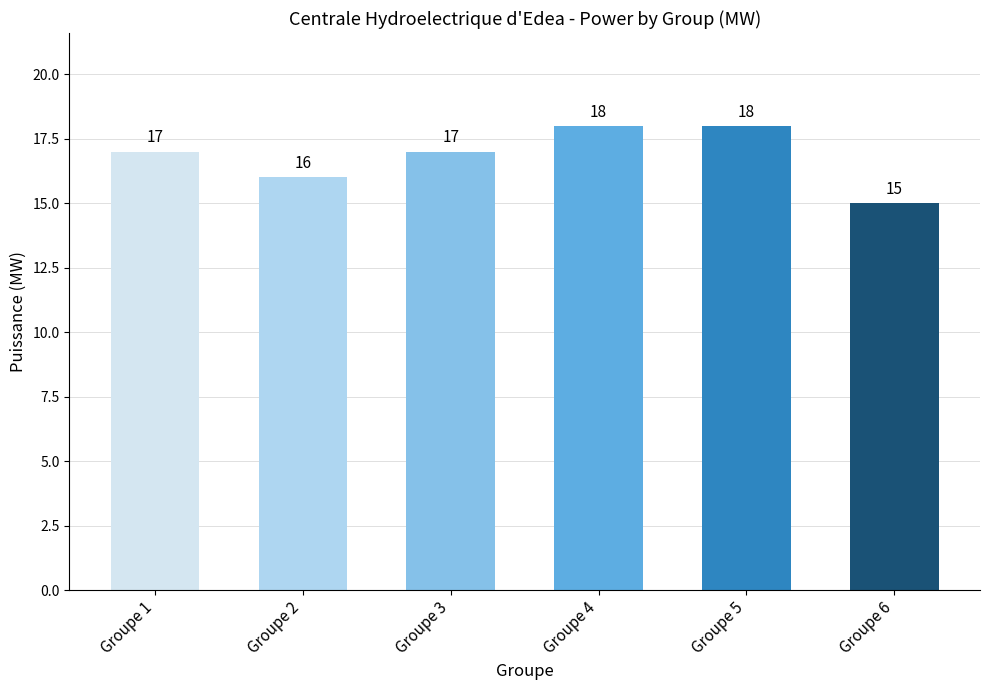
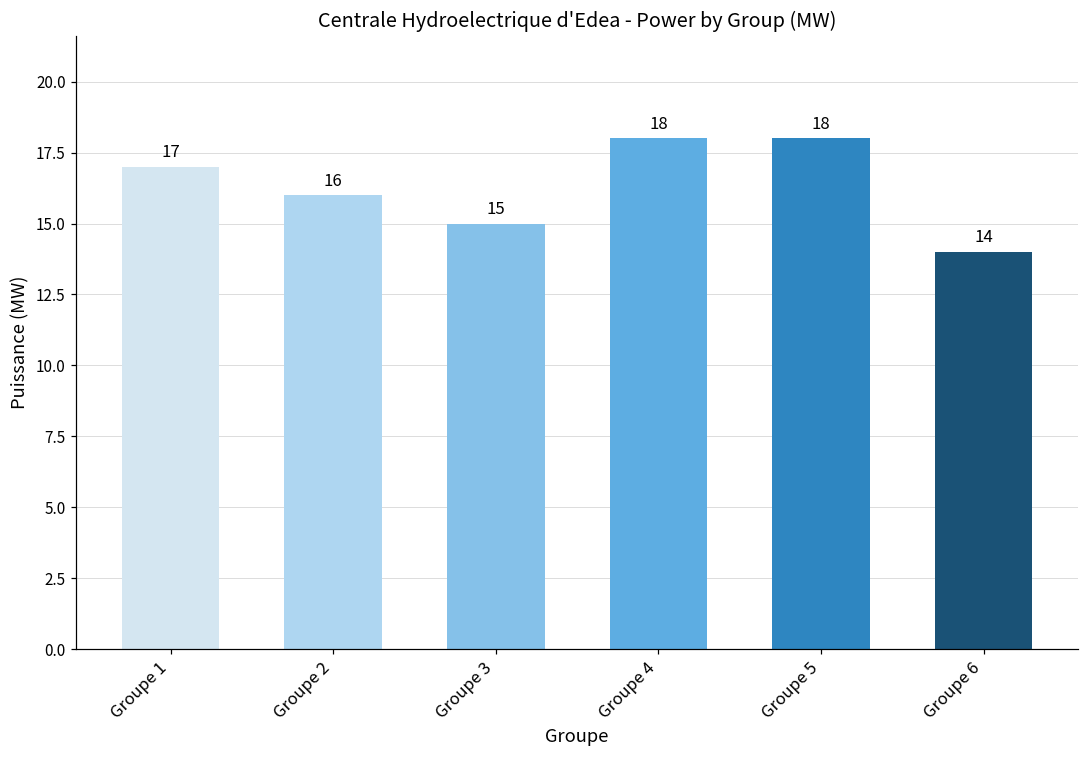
  {
    "Groupe 1": 17,
    "Groupe 2": 16,
-   "Groupe 3": 17,
+   "Groupe 3": 15,
    "Groupe 4": 18,
    "Groupe 5": 18,
-   "Groupe 6": 15
+   "Groupe 6": 14
  }
